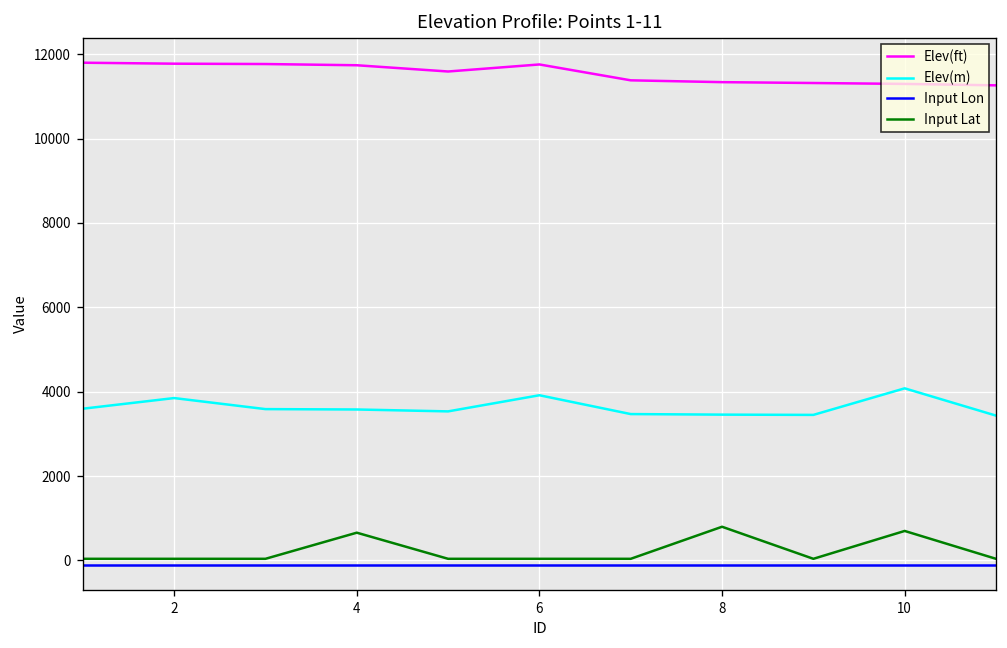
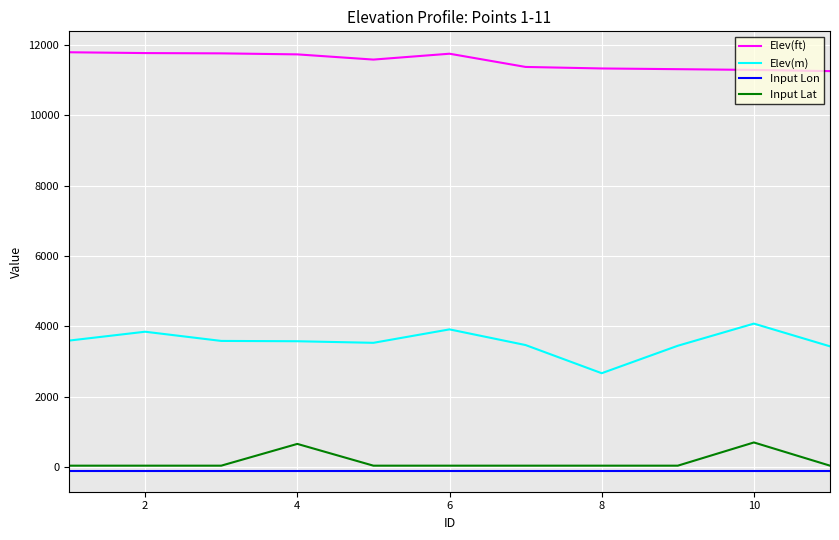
  {
    "Elev(ft)": {
      "2": 11800,
      "4": 11700,
      "6": 11800,
      "8": 11300
    },
    "Elev(m)": {
      "2": 3800,
      "4": 3600,
      "6": 3900,
-     "8": 3500,
+     "8": 2700,
      "10": 4100
    },
    "Input Lon": {
      "2": -100,
      "4": -100,
      "6": -100,
      "8": -100,
      "10": -100
    },
    "Input Lat": {
      "2": 0,
      "4": 700,
      "6": 0,
-     "8": 800,
+     "8": 0,
      "10": 700
    }
  }
